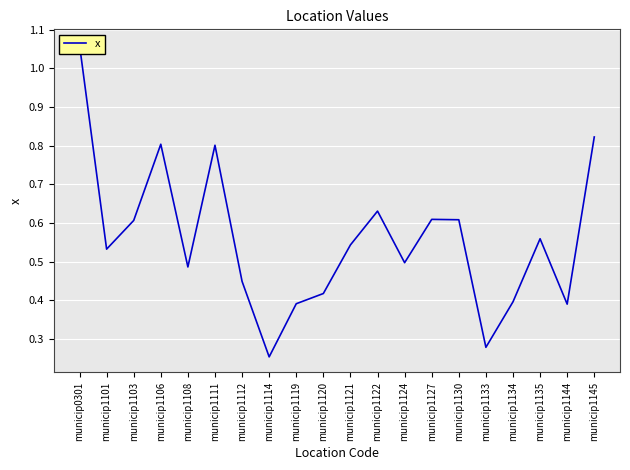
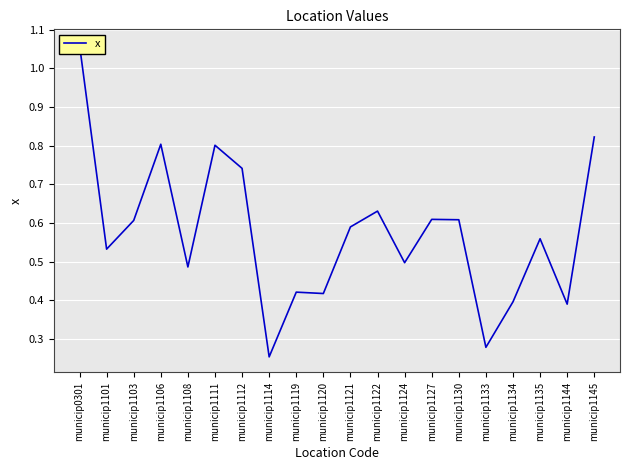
  {
    "municip1101": 0.53,
    "municip1103": 0.61,
    "municip1106": 0.80,
    "municip1108": 0.49,
    "municip1111": 0.80,
-   "municip1112": 0.45,
+   "municip1112": 0.74,
    "municip1114": 0.25,
-   "municip1119": 0.39,
+   "municip1119": 0.42,
    "municip1120": 0.42,
-   "municip1121": 0.54,
+   "municip1121": 0.59,
    "municip1122": 0.63,
    "municip1124": 0.50,
    "municip1127": 0.61,
    "municip1130": 0.61,
    "municip1133": 0.28,
    "municip1134": 0.40,
    "municip1135": 0.56,
    "municip1144": 0.39,
    "municip1145": 0.82
  }
